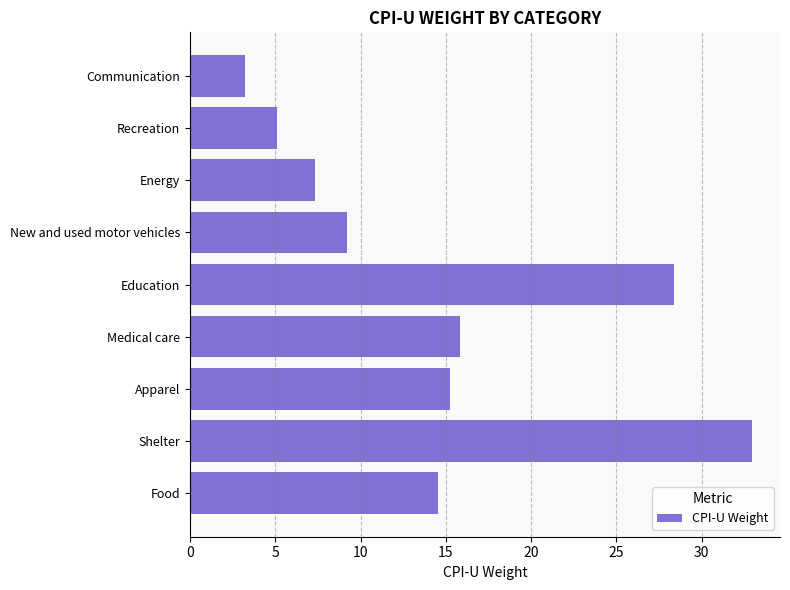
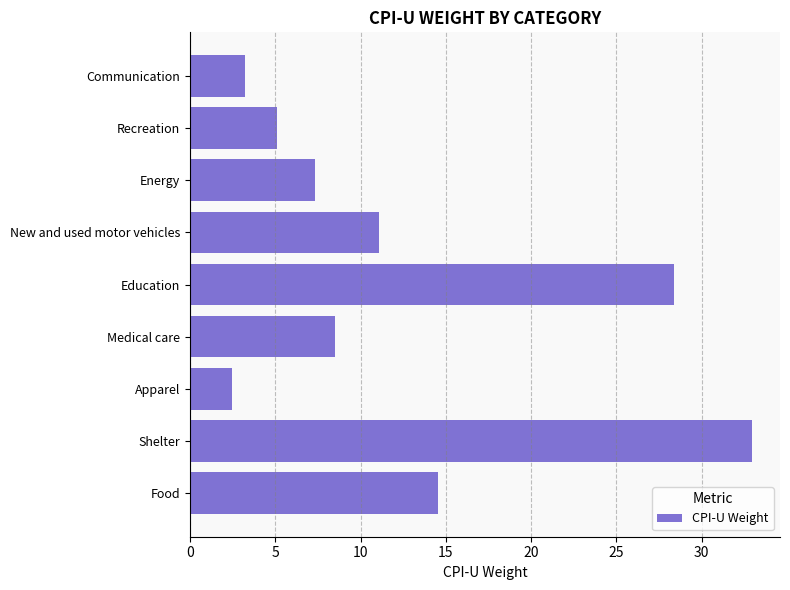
  {
    "Communication": 3.2,
    "Recreation": 5.1,
    "Energy": 7.3,
-   "New and used motor vehicles": 9.2,
+   "New and used motor vehicles": 11.1,
    "Education": 28.4,
-   "Medical care": 15.8,
-   "Apparel": 15.2,
+   "Medical care": 8.5,
+   "Apparel": 2.5,
    "Shelter": 32.9,
    "Food": 14.6
  }
